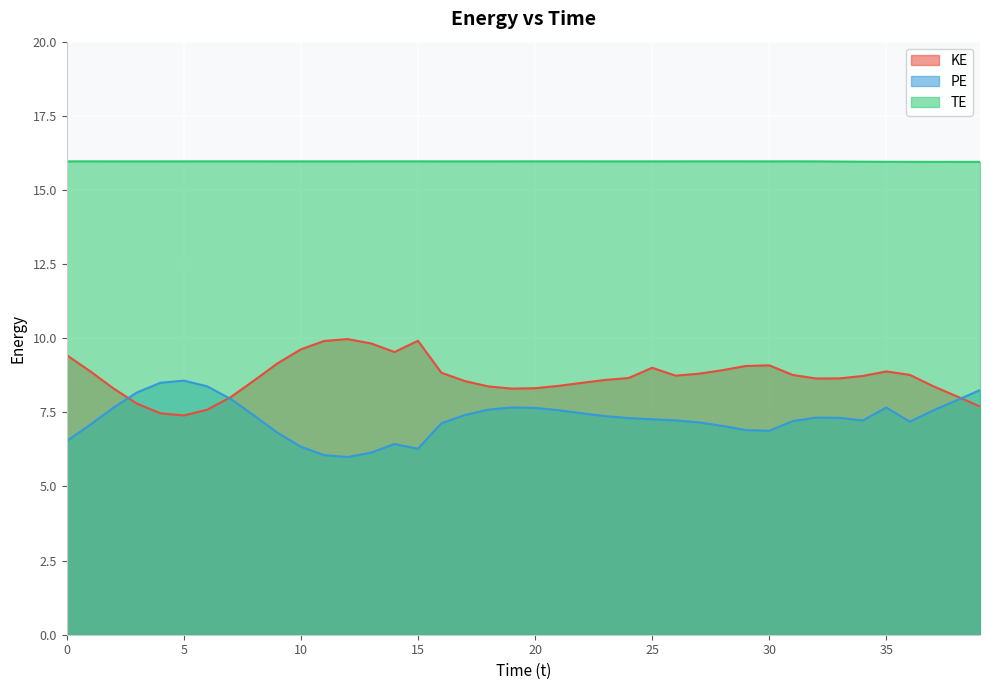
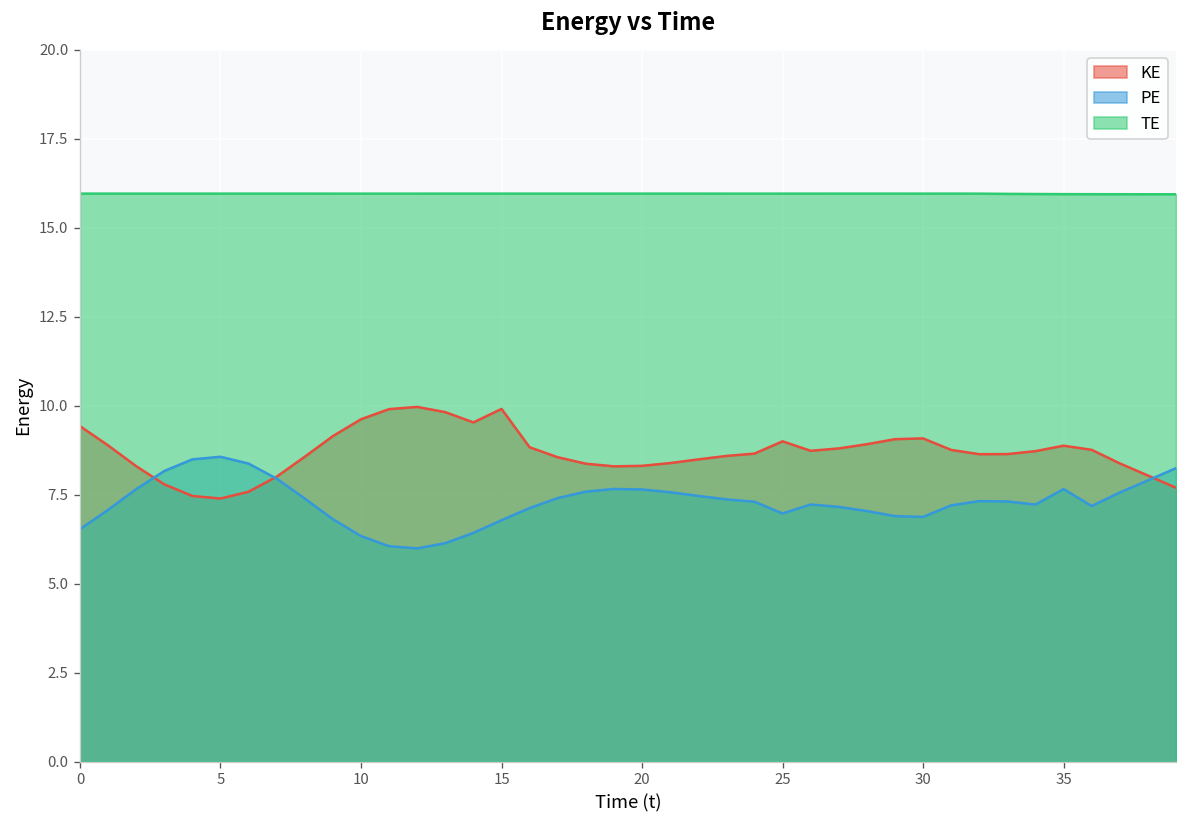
  {
    "KE": {
      "0": 9.4,
      "5": 7.4,
      "10": 9.6,
      "15": 9.9,
      "20": 8.3,
      "25": 9.0,
      "30": 9.1,
      "35": 8.9
    },
    "PE": {
      "0": 6.5,
      "5": 8.6,
      "10": 6.3,
-     "15": 6.3,
+     "15": 6.8,
      "20": 7.7,
-     "25": 7.3,
+     "25": 7.0,
      "30": 6.9,
      "35": 7.7
    },
    "TE": {
      "0": 16.0,
      "5": 16.0,
      "10": 16.0,
      "15": 16.0,
      "20": 16.0,
      "25": 16.0,
      "30": 16.0,
      "35": 15.9
    }
  }
